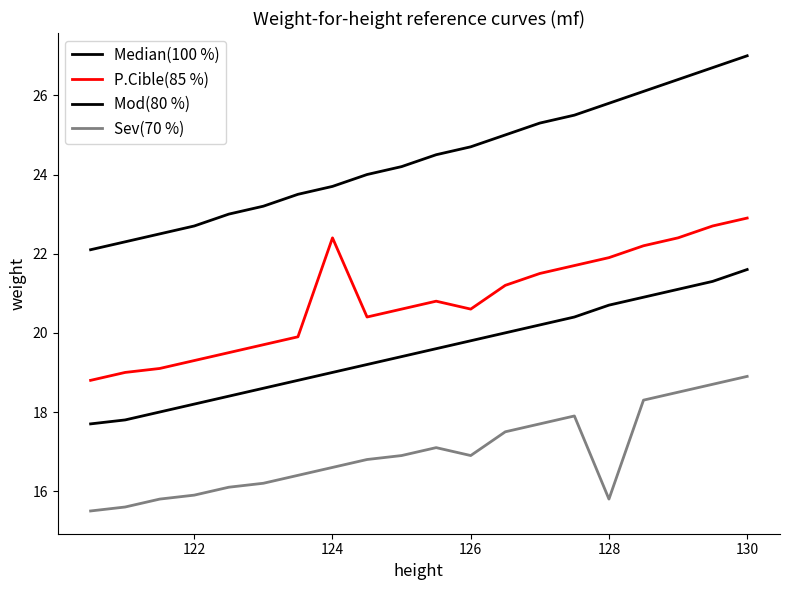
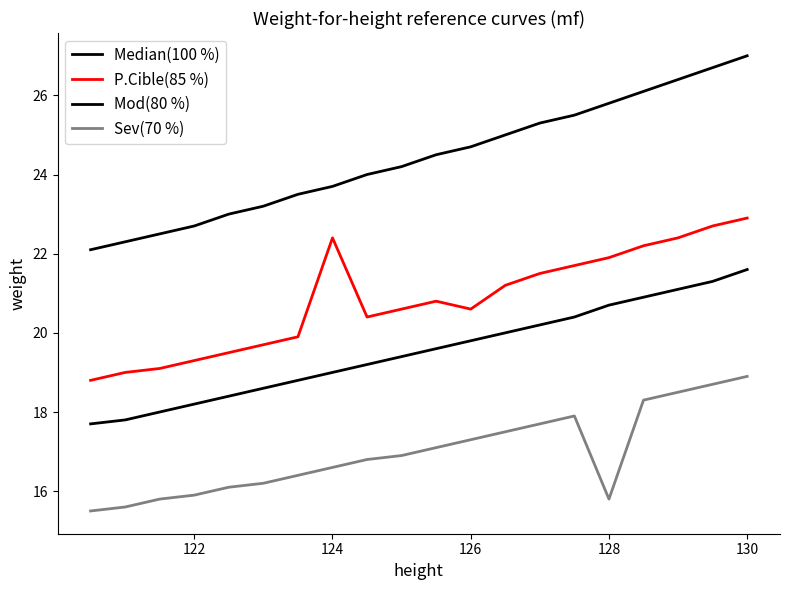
  {
    "P.Cible(85 %)": {
      "122": 19.3,
      "124": 22.4,
      "126": 20.6,
      "128": 21.9,
      "130": 22.9
    },
    "Sev(70 %)": {
      "122": 15.9,
      "124": 16.6,
-     "126": 16.9,
+     "126": 17.3,
      "128": 15.8,
      "130": 18.9
    }
  }
